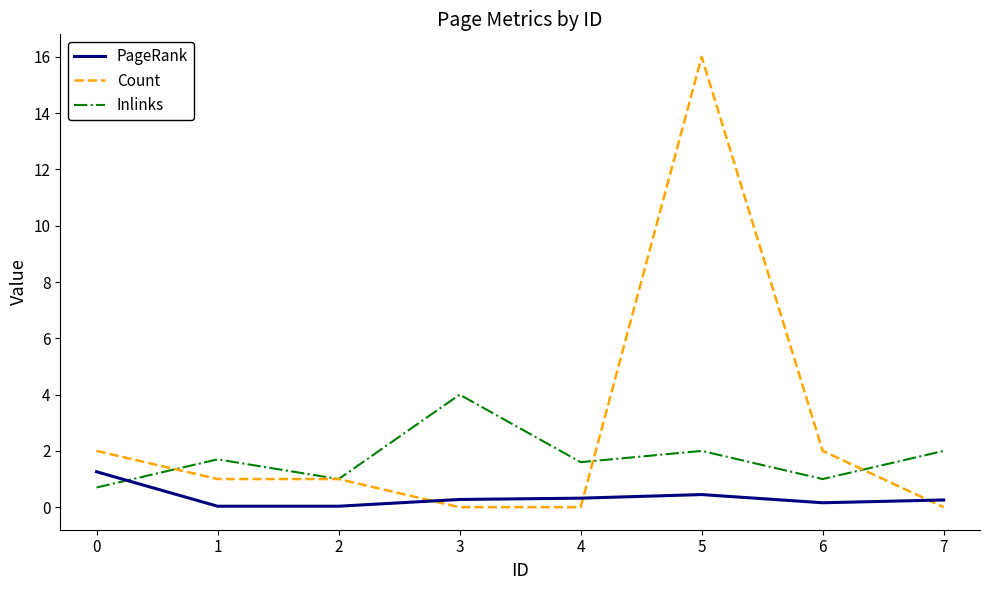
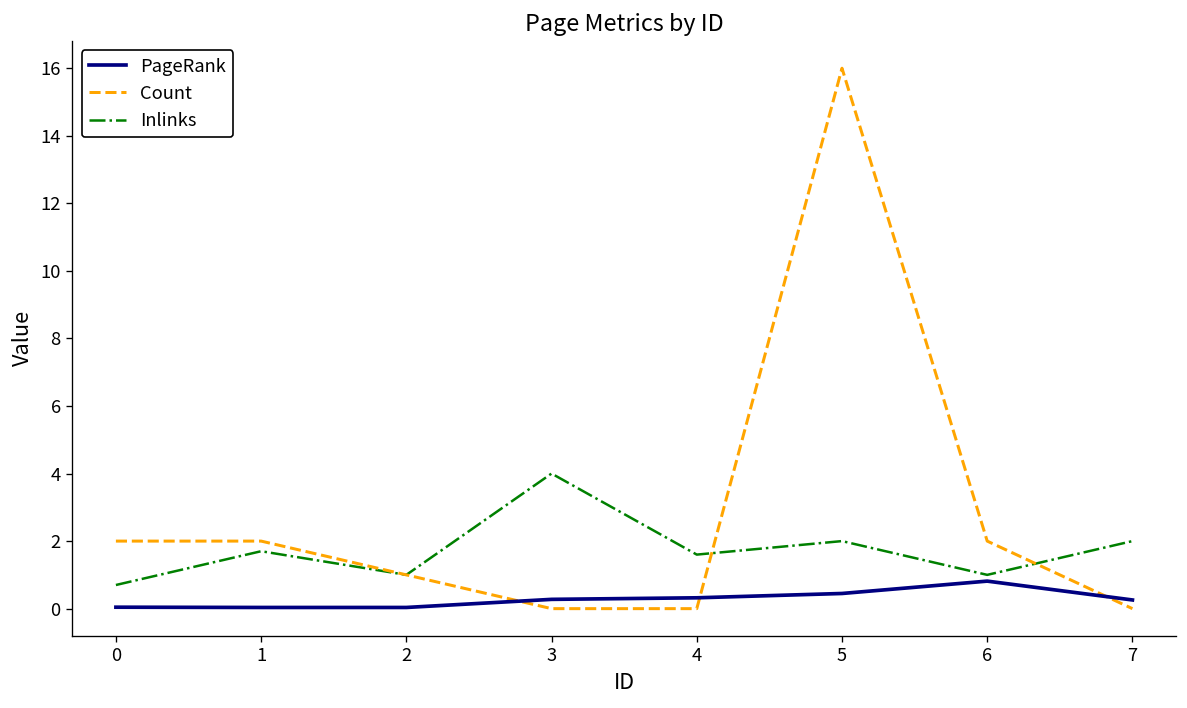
  {
    "PageRank": {
-     "0": 1.3,
+     "0": 0.0,
      "1": 0.0,
      "2": 0.0,
      "3": 0.3,
      "4": 0.3,
      "5": 0.4,
-     "6": 0.2,
+     "6": 0.8,
      "7": 0.3
    },
    "Count": {
      "0": 2,
-     "1": 1,
+     "1": 2,
      "3": 0,
      "4": 0,
      "5": 16,
      "6": 2,
      "7": 0
    },
    "Inlinks": {
      "0": 0.7,
      "1": 1.7,
      "3": 4.0,
      "4": 1.6,
      "5": 2.0,
      "6": 1.0,
      "7": 2.0
    }
  }
